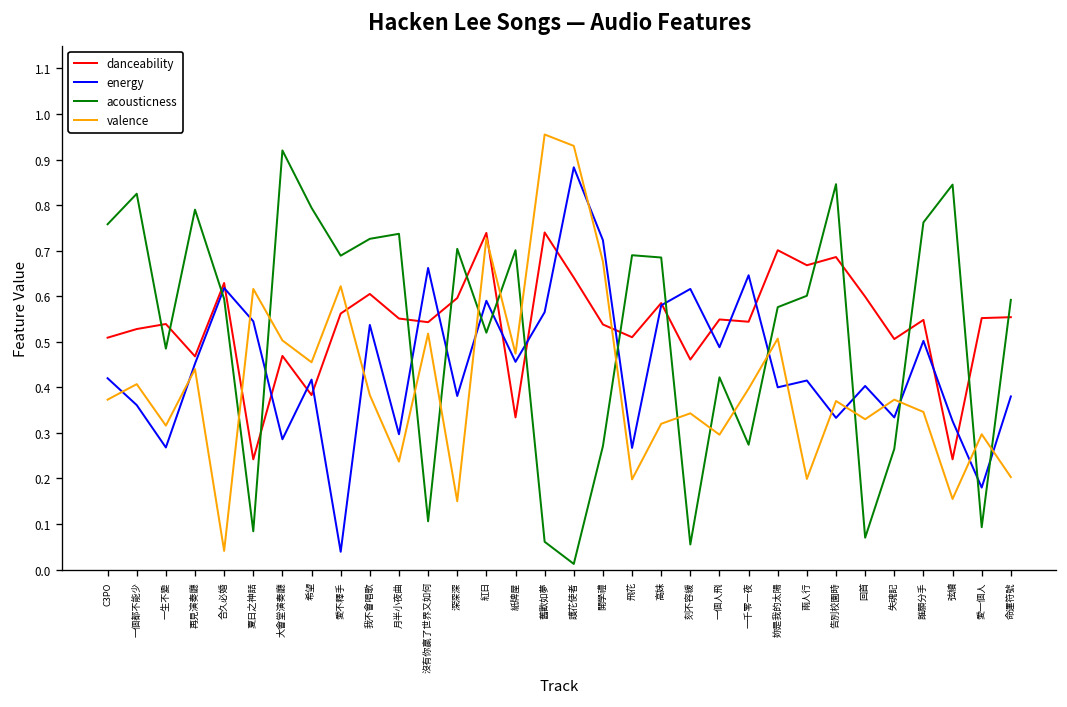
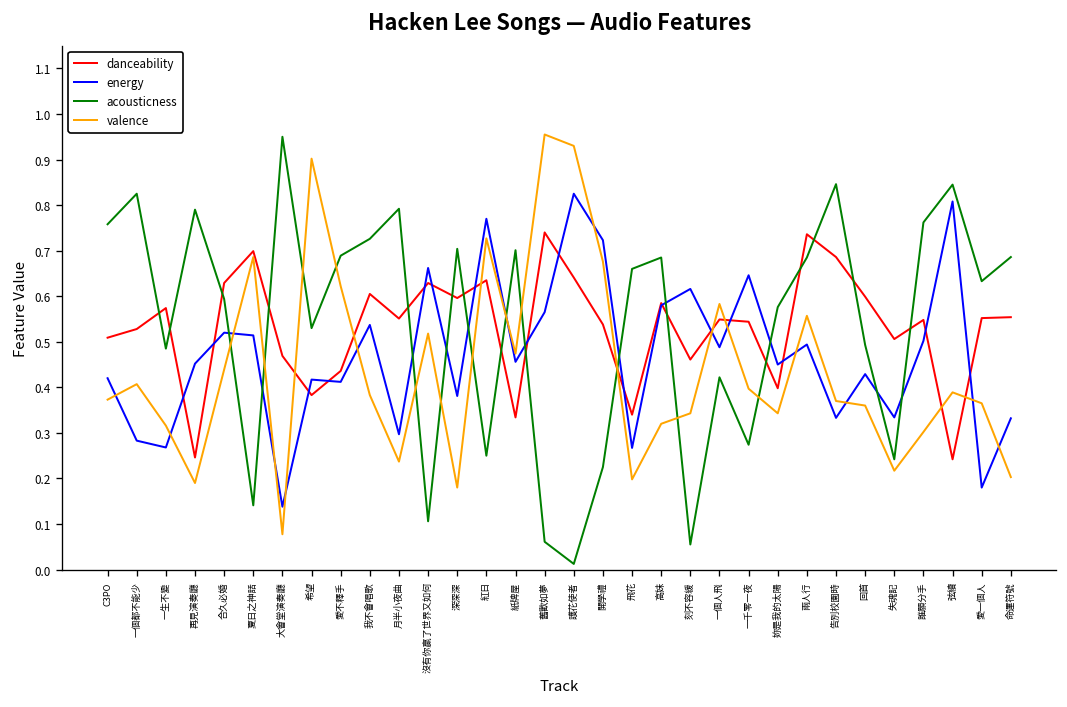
  {
    "danceability": {
      "C3PO": 0.51,
      "一個都不能少": 0.53,
-     "一生不變": 0.54,
-     "再見演奏廳": 0.47,
+     "一生不變": 0.57,
+     "再見演奏廳": 0.25,
      "合久必婚": 0.63,
-     "夏日之神話": 0.24,
+     "夏日之神話": 0.70,
      "大會堂演奏廳": 0.47,
      "希望": 0.38,
-     "愛不釋手": 0.56,
+     "愛不釋手": 0.44,
      "我不會唱歌": 0.61,
      "月半小夜曲": 0.55,
-     "沒有你贏了世界又如何": 0.54,
+     "沒有你贏了世界又如何": 0.63,
      "深深深": 0.60,
-     "紅日": 0.74,
+     "紅日": 0.64,
      "紙牌屋": 0.33,
      "舊歡如夢": 0.74,
      "護花使者": 0.64,
      "開學禮": 0.54,
-     "飛花": 0.51,
+     "飛花": 0.34,
      "刻不容緩": 0.46,
      "一個人飛": 0.55,
      "一千零一夜": 0.54,
-     "妳是我的太陽": 0.70,
-     "兩人行": 0.67,
+     "妳是我的太陽": 0.40,
+     "兩人行": 0.74,
      "告別校園時": 0.69,
      "回首": 0.60,
      "失魂記": 0.51,
      "誰願分手": 0.55,
      "弦續": 0.24,
      "愛一個人": 0.55,
      "命運符號": 0.55
    },
    "energy": {
      "C3PO": 0.42,
-     "一個都不能少": 0.36,
+     "一個都不能少": 0.28,
      "一生不變": 0.27,
      "再見演奏廳": 0.45,
-     "合久必婚": 0.62,
-     "夏日之神話": 0.55,
-     "大會堂演奏廳": 0.29,
+     "合久必婚": 0.52,
+     "夏日之神話": 0.51,
+     "大會堂演奏廳": 0.14,
      "希望": 0.42,
-     "愛不釋手": 0.04,
+     "愛不釋手": 0.41,
      "我不會唱歌": 0.54,
      "月半小夜曲": 0.30,
      "沒有你贏了世界又如何": 0.66,
      "深深深": 0.38,
-     "紅日": 0.59,
+     "紅日": 0.77,
      "紙牌屋": 0.46,
      "舊歡如夢": 0.57,
-     "護花使者": 0.88,
+     "護花使者": 0.83,
      "開學禮": 0.72,
      "飛花": 0.27,
      "刻不容緩": 0.62,
      "一個人飛": 0.49,
      "一千零一夜": 0.65,
-     "妳是我的太陽": 0.40,
-     "兩人行": 0.42,
+     "妳是我的太陽": 0.45,
+     "兩人行": 0.49,
      "告別校園時": 0.33,
-     "回首": 0.40,
+     "回首": 0.43,
      "失魂記": 0.33,
      "誰願分手": 0.50,
-     "弦續": 0.33,
+     "弦續": 0.81,
      "愛一個人": 0.18,
-     "命運符號": 0.38
+     "命運符號": 0.33
    },
    "acousticness": {
      "C3PO": 0.76,
      "一個都不能少": 0.83,
      "一生不變": 0.49,
      "再見演奏廳": 0.79,
      "合久必婚": 0.59,
-     "夏日之神話": 0.08,
-     "大會堂演奏廳": 0.92,
-     "希望": 0.79,
+     "夏日之神話": 0.14,
+     "大會堂演奏廳": 0.95,
+     "希望": 0.53,
      "愛不釋手": 0.69,
      "我不會唱歌": 0.73,
-     "月半小夜曲": 0.74,
+     "月半小夜曲": 0.79,
      "沒有你贏了世界又如何": 0.11,
      "深深深": 0.70,
-     "紅日": 0.52,
+     "紅日": 0.25,
      "紙牌屋": 0.70,
      "舊歡如夢": 0.06,
      "護花使者": 0.01,
-     "開學禮": 0.27,
-     "飛花": 0.69,
+     "開學禮": 0.23,
+     "飛花": 0.66,
      "高妹": 0.69,
      "刻不容緩": 0.06,
      "一個人飛": 0.42,
      "一千零一夜": 0.27,
      "妳是我的太陽": 0.58,
-     "兩人行": 0.60,
+     "兩人行": 0.69,
      "告別校園時": 0.85,
-     "回首": 0.07,
-     "失魂記": 0.27,
+     "回首": 0.49,
+     "失魂記": 0.24,
      "誰願分手": 0.76,
      "弦續": 0.85,
-     "愛一個人": 0.09,
-     "命運符號": 0.59
+     "愛一個人": 0.63,
+     "命運符號": 0.69
    },
    "valence": {
      "C3PO": 0.37,
      "一個都不能少": 0.41,
      "一生不變": 0.32,
-     "再見演奏廳": 0.44,
-     "合久必婚": 0.04,
-     "夏日之神話": 0.62,
-     "大會堂演奏廳": 0.50,
-     "希望": 0.46,
+     "再見演奏廳": 0.19,
+     "合久必婚": 0.44,
+     "夏日之神話": 0.69,
+     "大會堂演奏廳": 0.08,
+     "希望": 0.90,
      "愛不釋手": 0.62,
      "我不會唱歌": 0.38,
      "月半小夜曲": 0.24,
      "沒有你贏了世界又如何": 0.52,
-     "深深深": 0.15,
+     "深深深": 0.18,
      "紅日": 0.73,
      "紙牌屋": 0.47,
      "舊歡如夢": 0.96,
      "護花使者": 0.93,
      "開學禮": 0.68,
      "飛花": 0.20,
      "高妹": 0.32,
      "刻不容緩": 0.34,
-     "一個人飛": 0.30,
+     "一個人飛": 0.58,
      "一千零一夜": 0.40,
-     "妳是我的太陽": 0.51,
-     "兩人行": 0.20,
+     "妳是我的太陽": 0.34,
+     "兩人行": 0.56,
      "告別校園時": 0.37,
-     "回首": 0.33,
-     "失魂記": 0.37,
-     "誰願分手": 0.35,
-     "弦續": 0.16,
-     "愛一個人": 0.30,
+     "回首": 0.36,
+     "失魂記": 0.22,
+     "誰願分手": 0.30,
+     "弦續": 0.39,
+     "愛一個人": 0.37,
      "命運符號": 0.20
    }
  }
